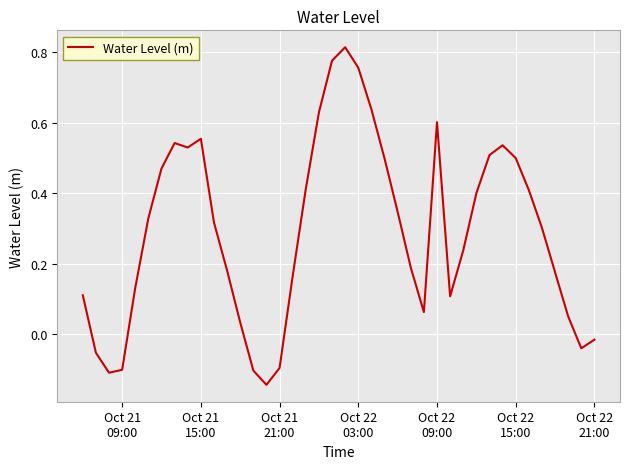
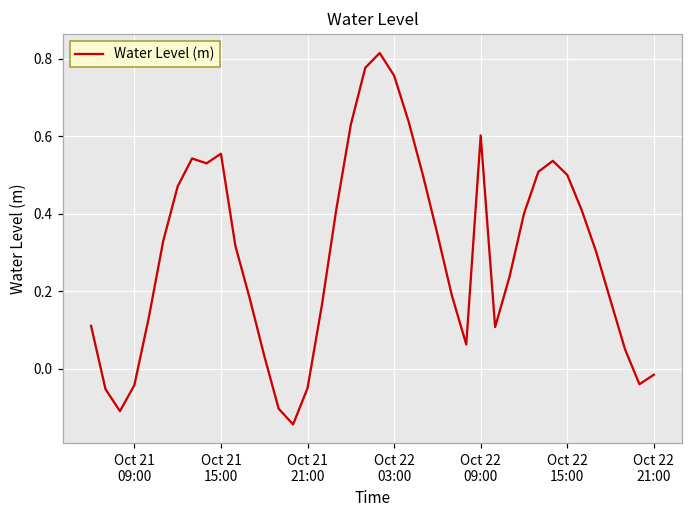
  {
-   "Oct 21 09:00": -0.10,
+   "Oct 21 09:00": -0.04,
    "Oct 21 15:00": 0.55,
-   "Oct 21 21:00": -0.10,
+   "Oct 21 21:00": -0.05,
    "Oct 22 03:00": 0.76,
    "Oct 22 09:00": 0.60,
    "Oct 22 15:00": 0.50,
    "Oct 22 21:00": -0.02
  }
